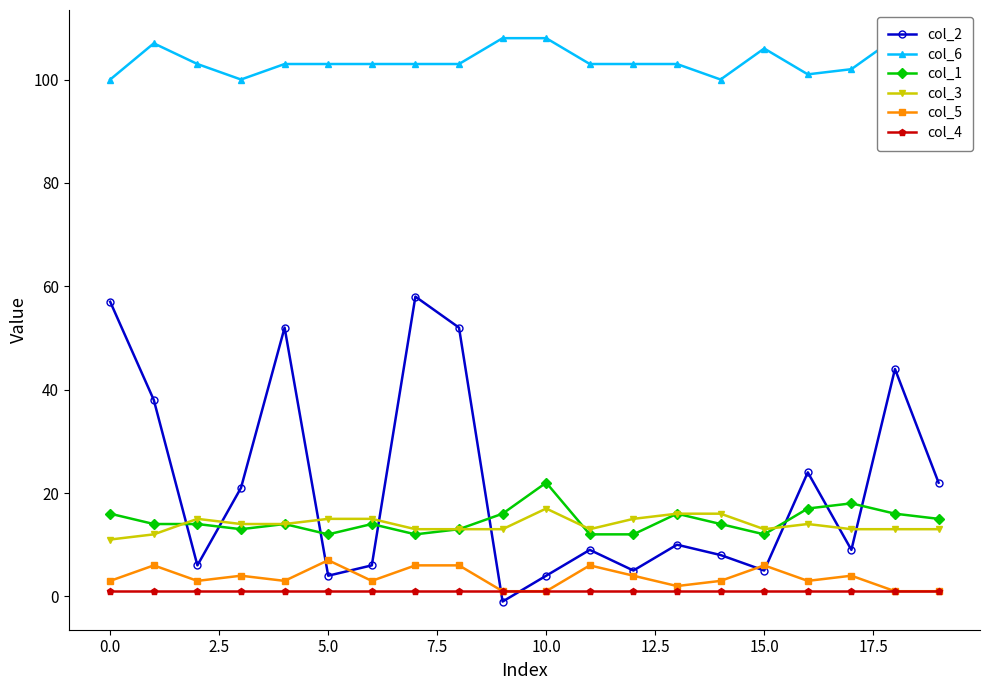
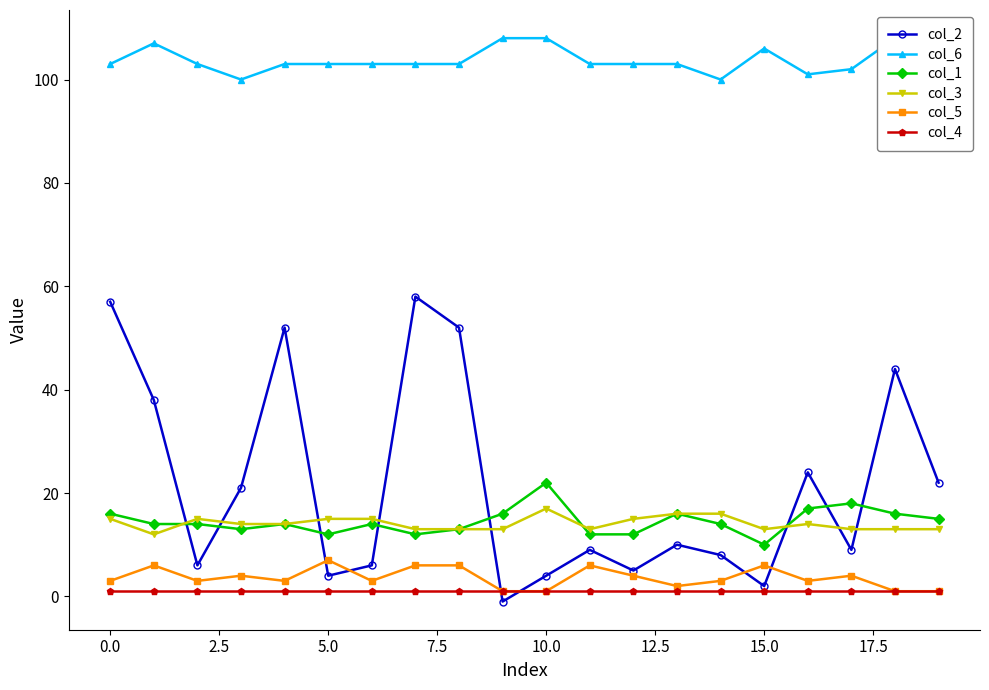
  {
    "col_2": {
      "0.0": 57,
      "5.0": 4,
      "10.0": 4,
-     "15.0": 5
+     "15.0": 2
    },
    "col_6": {
-     "0.0": 100,
+     "0.0": 103,
      "5.0": 103,
      "10.0": 108,
      "15.0": 106
    },
    "col_1": {
      "0.0": 16,
      "5.0": 12,
      "10.0": 22,
-     "15.0": 12
+     "15.0": 10
    },
    "col_3": {
-     "0.0": 11,
+     "0.0": 15,
      "5.0": 15,
      "10.0": 17,
      "15.0": 13
    },
    "col_5": {
      "0.0": 3,
      "5.0": 7,
      "15.0": 6
    },
    "col_4": {
      "0.0": 1,
      "5.0": 1,
      "15.0": 1
    }
  }
